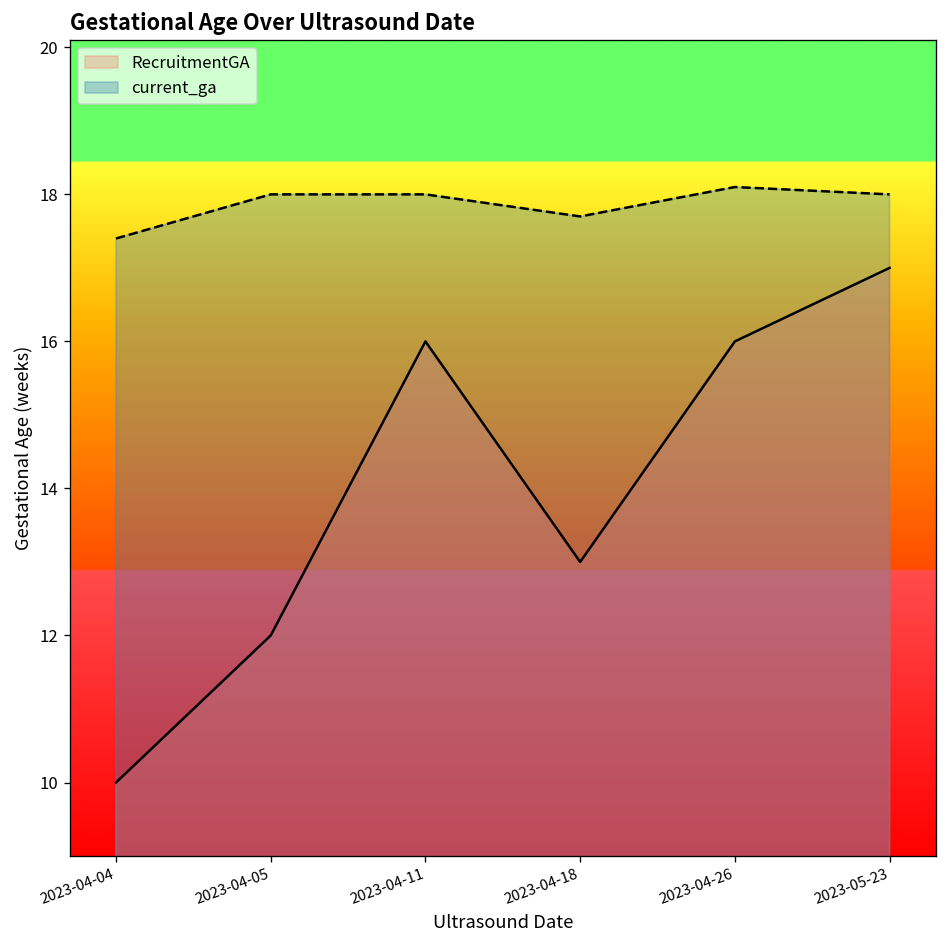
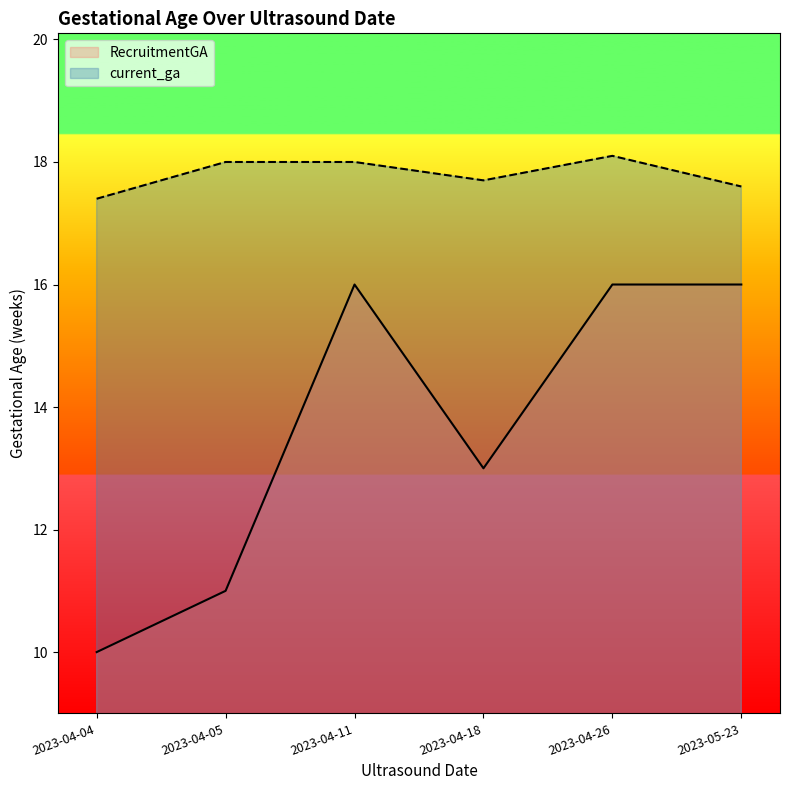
  {
    "RecruitmentGA": {
      "2023-04-04": 10,
-     "2023-04-05": 12,
+     "2023-04-05": 11,
      "2023-04-11": 16,
      "2023-04-18": 13,
      "2023-04-26": 16,
-     "2023-05-23": 17
+     "2023-05-23": 16
    },
    "current_ga": {
      "2023-04-04": 17.4,
      "2023-04-05": 18.0,
      "2023-04-11": 18.0,
      "2023-04-18": 17.7,
      "2023-04-26": 18.1,
-     "2023-05-23": 18.0
+     "2023-05-23": 17.6
    }
  }
